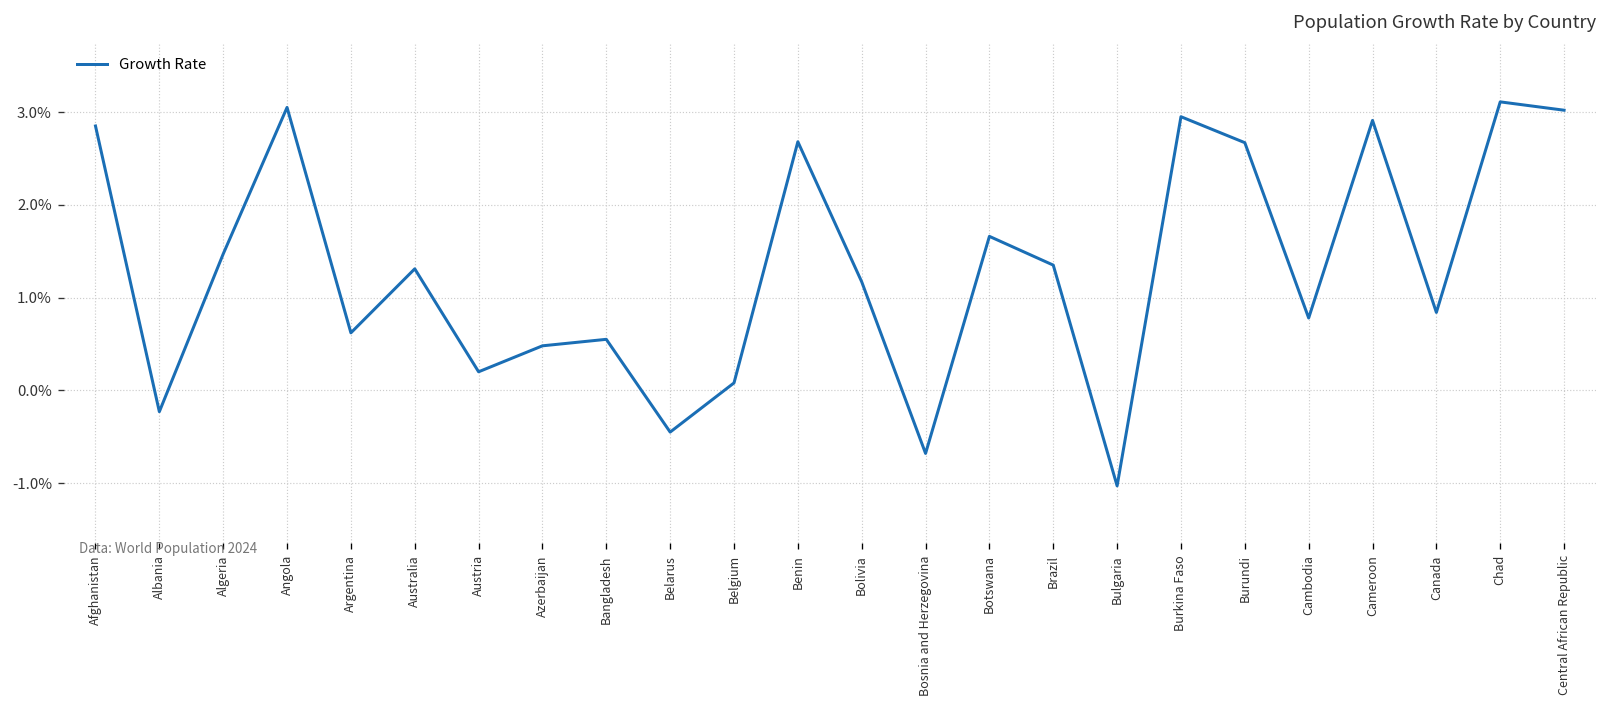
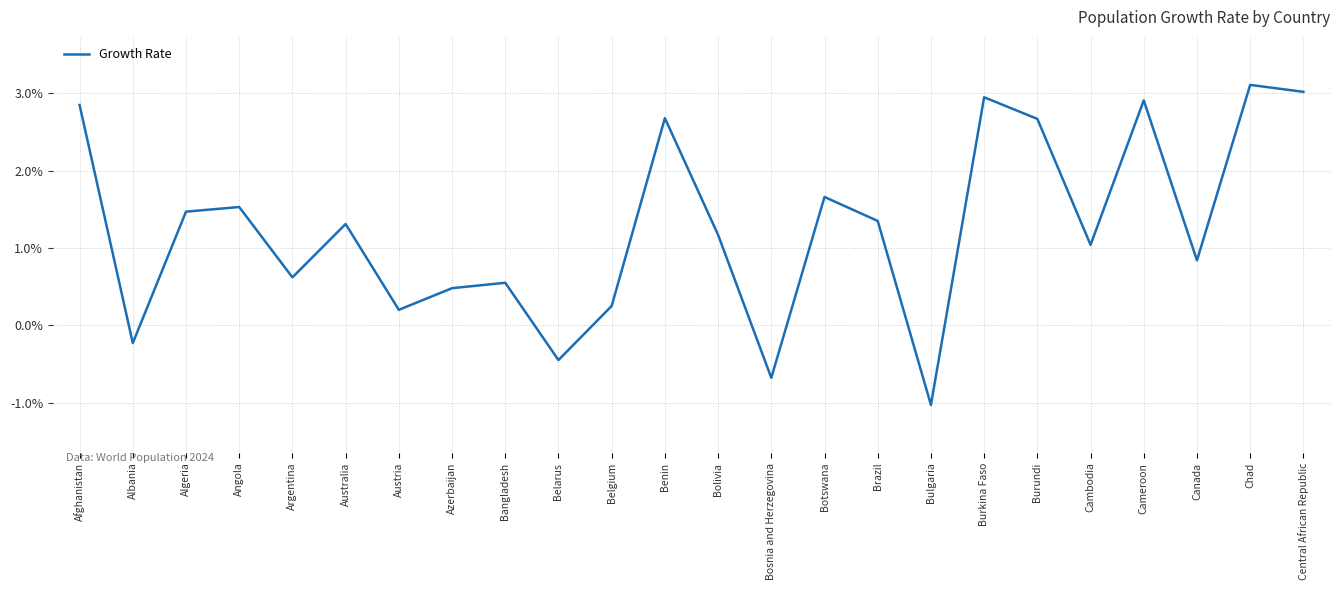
  {
    "Afghanistan": "2.9%",
    "Albania": "-0.2%",
    "Algeria": "1.5%",
-   "Angola": "3.1%",
+   "Angola": "1.5%",
    "Argentina": "0.6%",
    "Australia": "1.3%",
    "Austria": "0.2%",
    "Azerbaijan": "0.5%",
    "Bangladesh": "0.5%",
    "Belarus": "-0.4%",
-   "Belgium": "0.1%",
+   "Belgium": "0.3%",
    "Benin": "2.7%",
    "Bolivia": "1.2%",
    "Bosnia and Herzegovina": "-0.7%",
    "Botswana": "1.7%",
    "Brazil": "1.4%",
    "Bulgaria": "-1.0%",
    "Burkina Faso": "2.9%",
    "Burundi": "2.7%",
-   "Cambodia": "0.8%",
+   "Cambodia": "1.0%",
    "Cameroon": "2.9%",
    "Canada": "0.8%",
    "Chad": "3.1%",
    "Central African Republic": "3.0%"
  }
